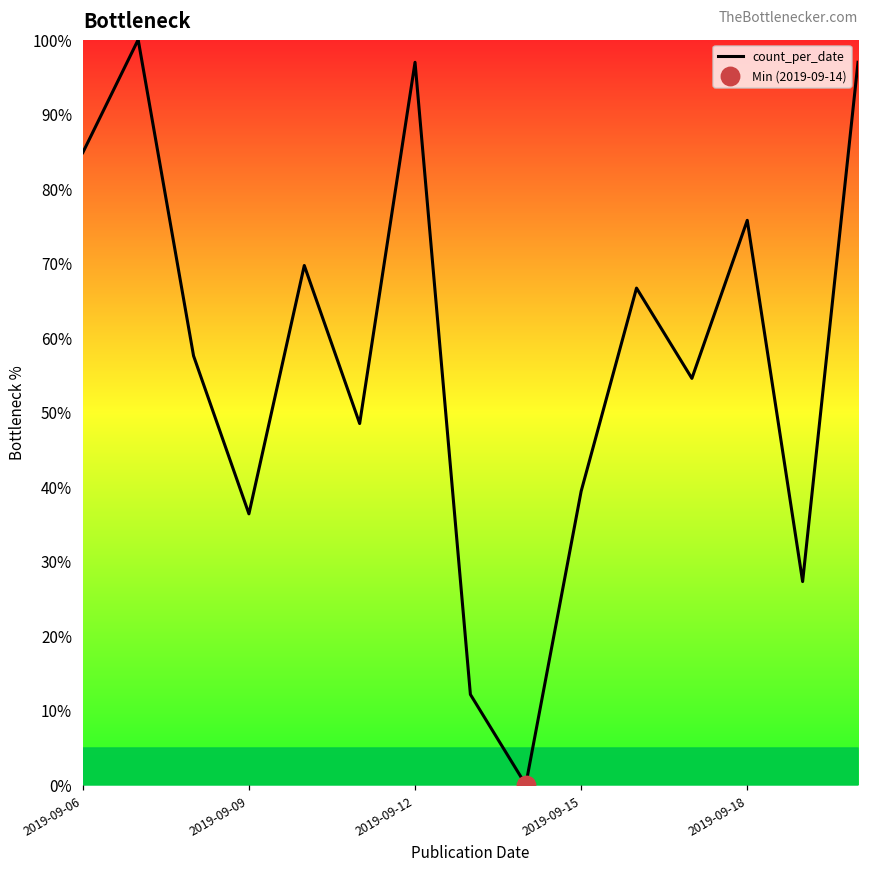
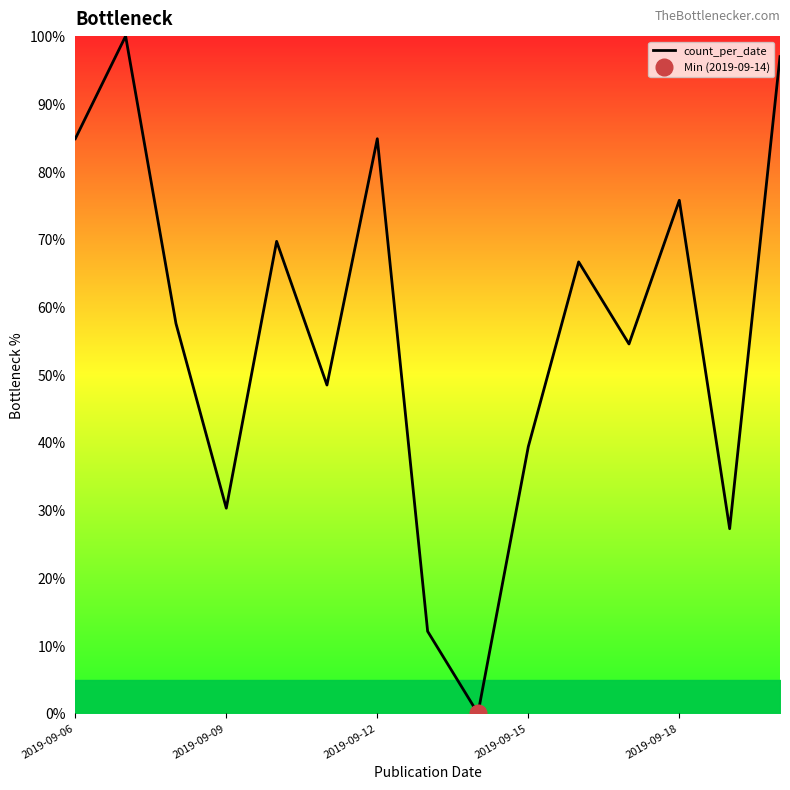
  {
    "count_per_date": {
      "2019-09-06": "85%",
-     "2019-09-09": "36%",
-     "2019-09-12": "97%",
+     "2019-09-09": "30%",
+     "2019-09-12": "85%",
      "2019-09-15": "39%",
      "2019-09-18": "76%"
    }
  }
